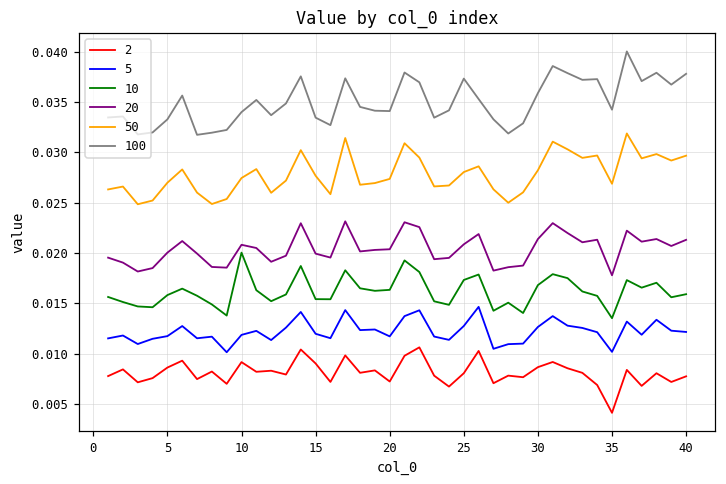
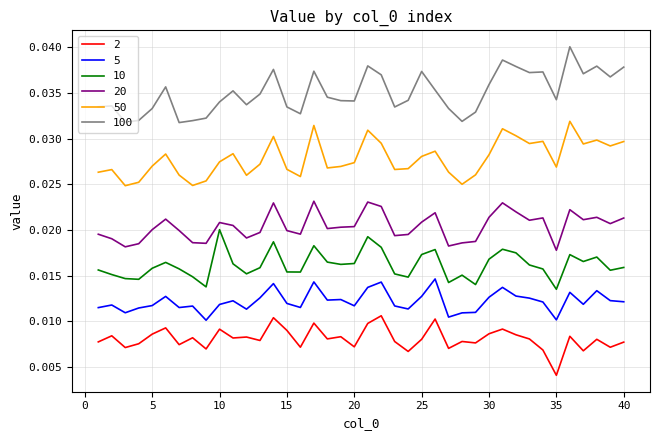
  {
    "2": {
      "5": 0.009,
      "10": 0.009,
      "15": 0.009,
      "20": 0.007,
      "25": 0.008,
      "30": 0.009,
      "35": 0.004,
      "40": 0.008
    },
    "5": {
      "5": 0.012,
      "10": 0.012,
      "15": 0.012,
      "20": 0.012,
      "25": 0.013,
      "30": 0.013,
      "35": 0.010,
      "40": 0.012
    },
    "10": {
      "5": 0.016,
      "10": 0.020,
      "15": 0.015,
      "20": 0.016,
      "25": 0.017,
      "30": 0.017,
      "35": 0.014,
      "40": 0.016
    },
    "20": {
      "5": 0.020,
      "10": 0.021,
      "15": 0.020,
      "20": 0.020,
      "25": 0.021,
      "30": 0.021,
      "35": 0.018,
      "40": 0.021
    },
    "50": {
      "5": 0.027,
      "10": 0.027,
-     "15": 0.028,
+     "15": 0.027,
      "20": 0.027,
      "25": 0.028,
      "30": 0.028,
      "35": 0.027,
      "40": 0.030
    },
    "100": {
      "5": 0.033,
      "10": 0.034,
      "15": 0.033,
      "20": 0.034,
      "25": 0.037,
      "30": 0.036,
      "35": 0.034,
      "40": 0.038
    }
  }
